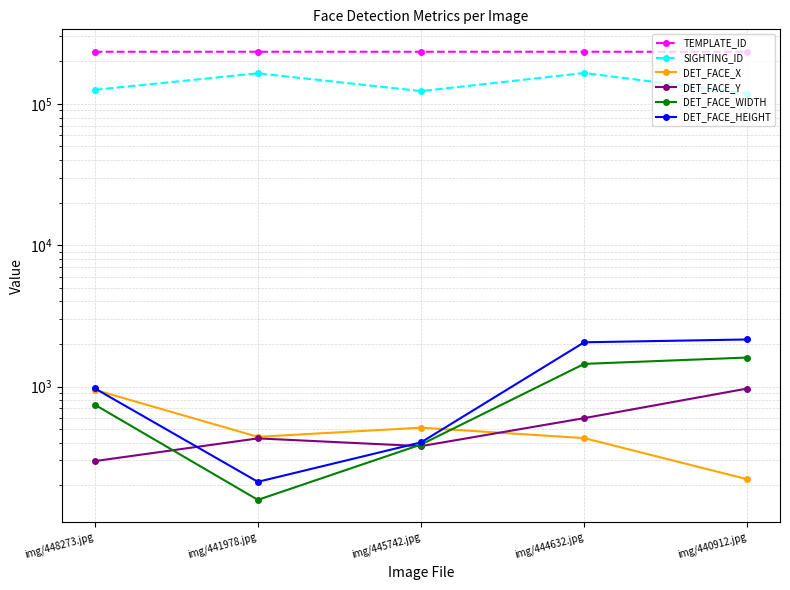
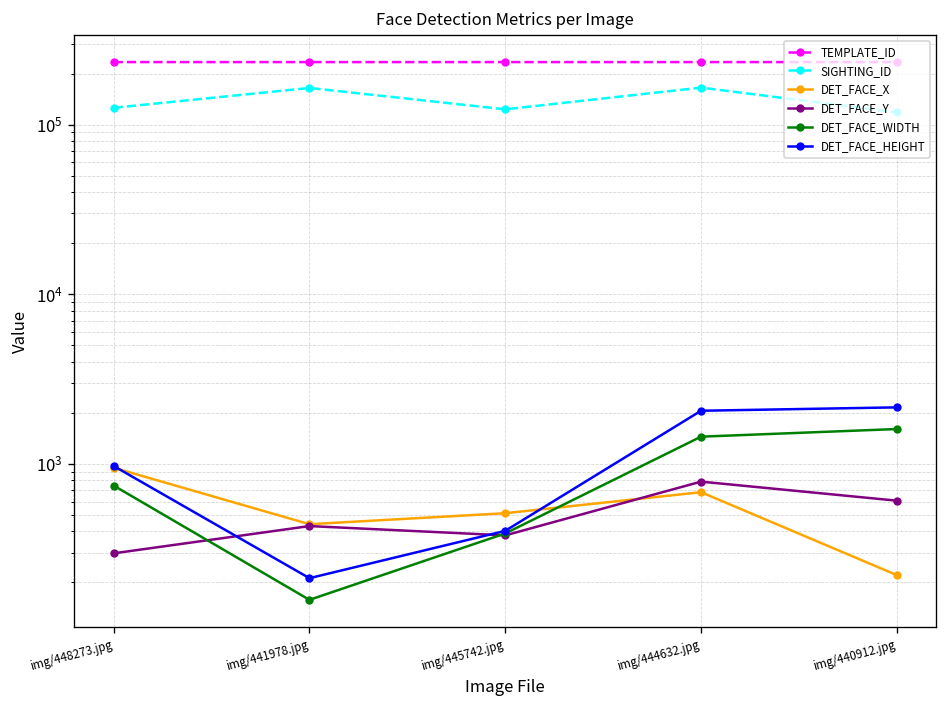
  {
    "TEMPLATE_ID": {
      "img/448273.jpg": 230000,
      "img/441978.jpg": 230000,
      "img/445742.jpg": 230000,
      "img/444632.jpg": 230000
    },
    "SIGHTING_ID": {
      "img/448273.jpg": 130000,
      "img/441978.jpg": 160000,
      "img/445742.jpg": 120000,
      "img/444632.jpg": 170000
    },
    "DET_FACE_X": {
      "img/445742.jpg": 510,
-     "img/444632.jpg": 430,
+     "img/444632.jpg": 700,
      "img/440912.jpg": 220
    },
    "DET_FACE_Y": {
      "img/448273.jpg": 300,
-     "img/444632.jpg": 600,
-     "img/440912.jpg": 1000
+     "img/444632.jpg": 800,
+     "img/440912.jpg": 610
    },
    "DET_FACE_WIDTH": {
      "img/448273.jpg": 700,
      "img/441978.jpg": 160,
      "img/444632.jpg": 1400,
      "img/440912.jpg": 1600
    },
    "DET_FACE_HEIGHT": {
      "img/441978.jpg": 210,
      "img/444632.jpg": 2100,
      "img/440912.jpg": 2200
    }
  }
